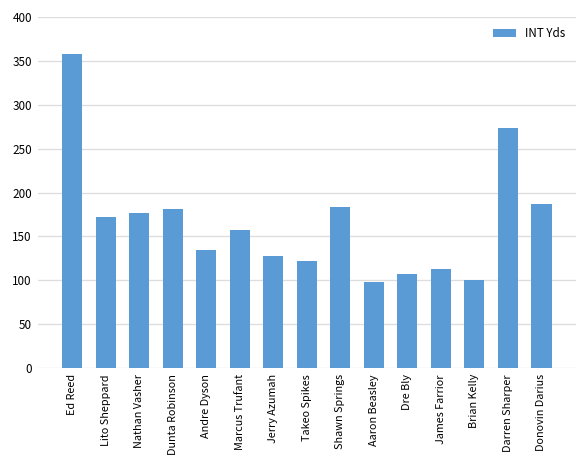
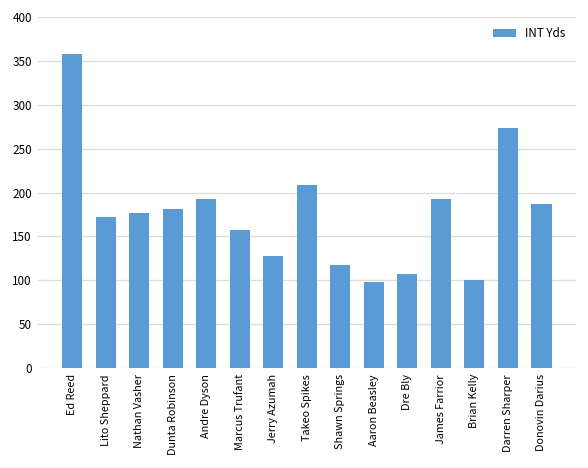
  {
    "Ed Reed": 360,
    "Lito Sheppard": 170,
    "Nathan Vasher": 180,
    "Dunta Robinson": 180,
-   "Andre Dyson": 140,
+   "Andre Dyson": 190,
    "Marcus Trufant": 160,
    "Jerry Azumah": 130,
-   "Takeo Spikes": 120,
-   "Shawn Springs": 180,
+   "Takeo Spikes": 210,
+   "Shawn Springs": 120,
    "Aaron Beasley": 100,
    "Dre Bly": 110,
-   "James Farrior": 110,
+   "James Farrior": 190,
    "Brian Kelly": 100,
    "Darren Sharper": 270,
    "Donovin Darius": 190
  }
